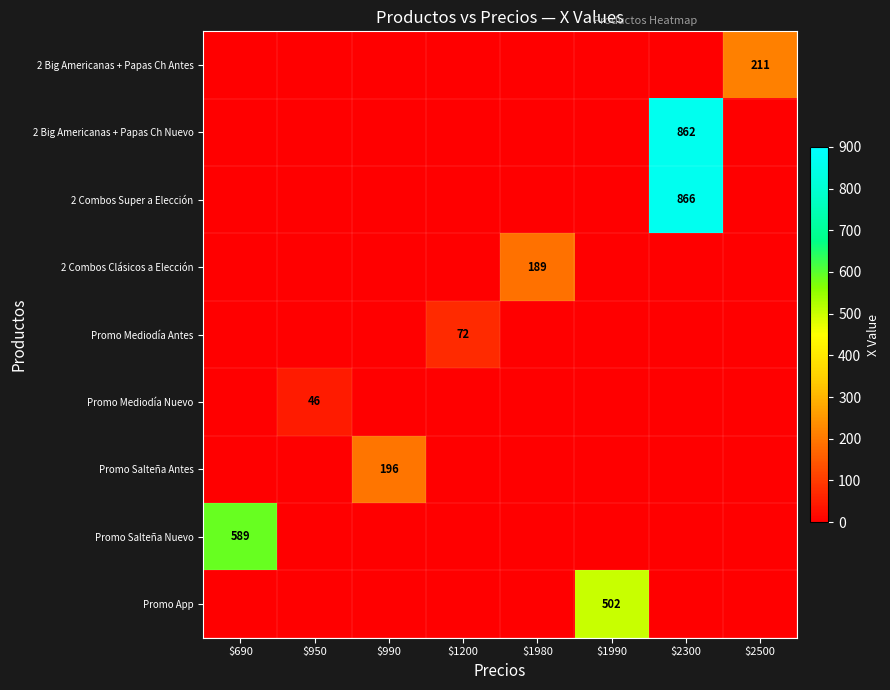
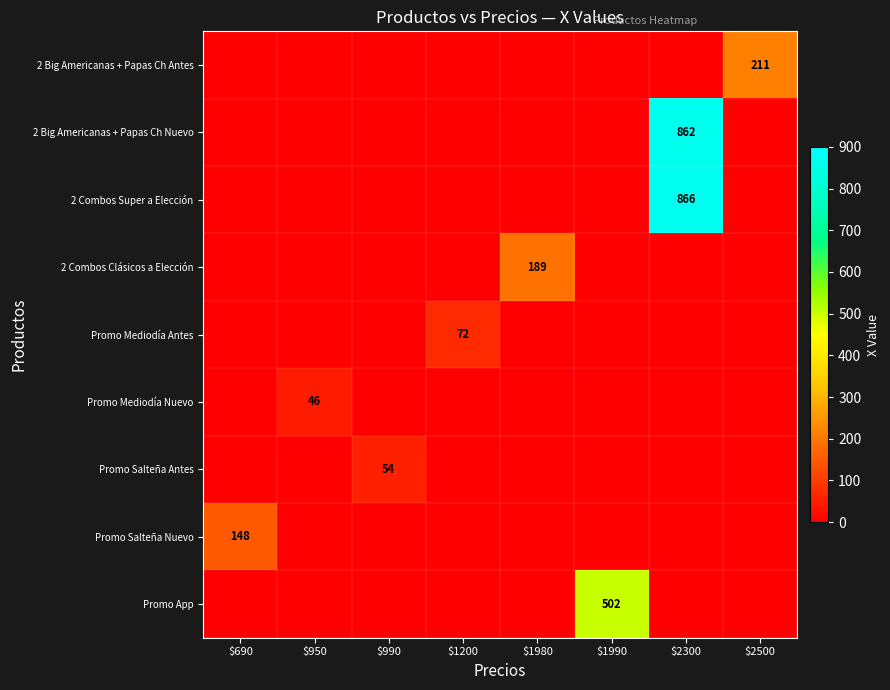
  {
    "2 Big Americanas + Papas Ch Antes": {
      "$2500": 211
    },
    "2 Big Americanas + Papas Ch Nuevo": {
      "$2300": 862
    },
    "2 Combos Super a Elección": {
      "$2300": 866
    },
    "2 Combos Clásicos a Elección": {
      "$1980": 189
    },
    "Promo Mediodía Antes": {
      "$1200": 72
    },
    "Promo Mediodía Nuevo": {
      "$950": 46
    },
    "Promo Salteña Antes": {
-     "$990": 196
+     "$990": 54
    },
    "Promo Salteña Nuevo": {
-     "$690": 589
+     "$690": 148
    },
    "Promo App": {
      "$1990": 502
    }
  }
